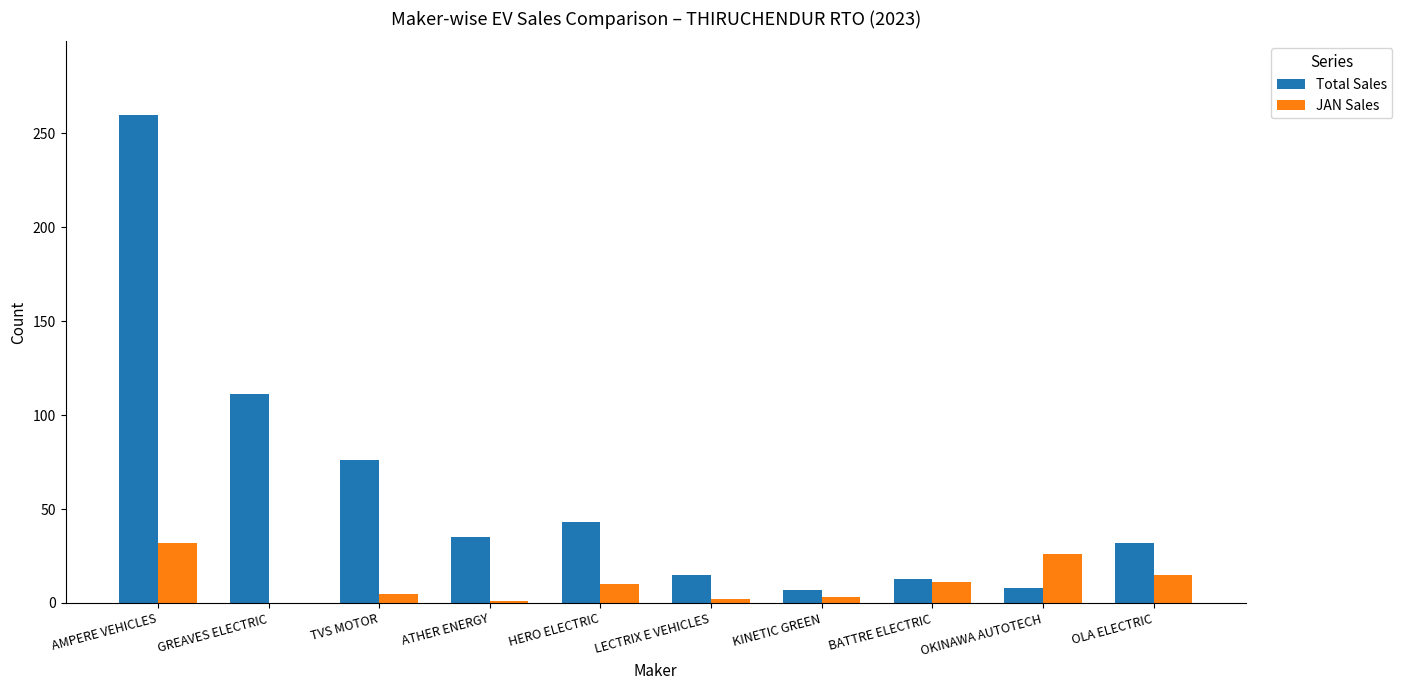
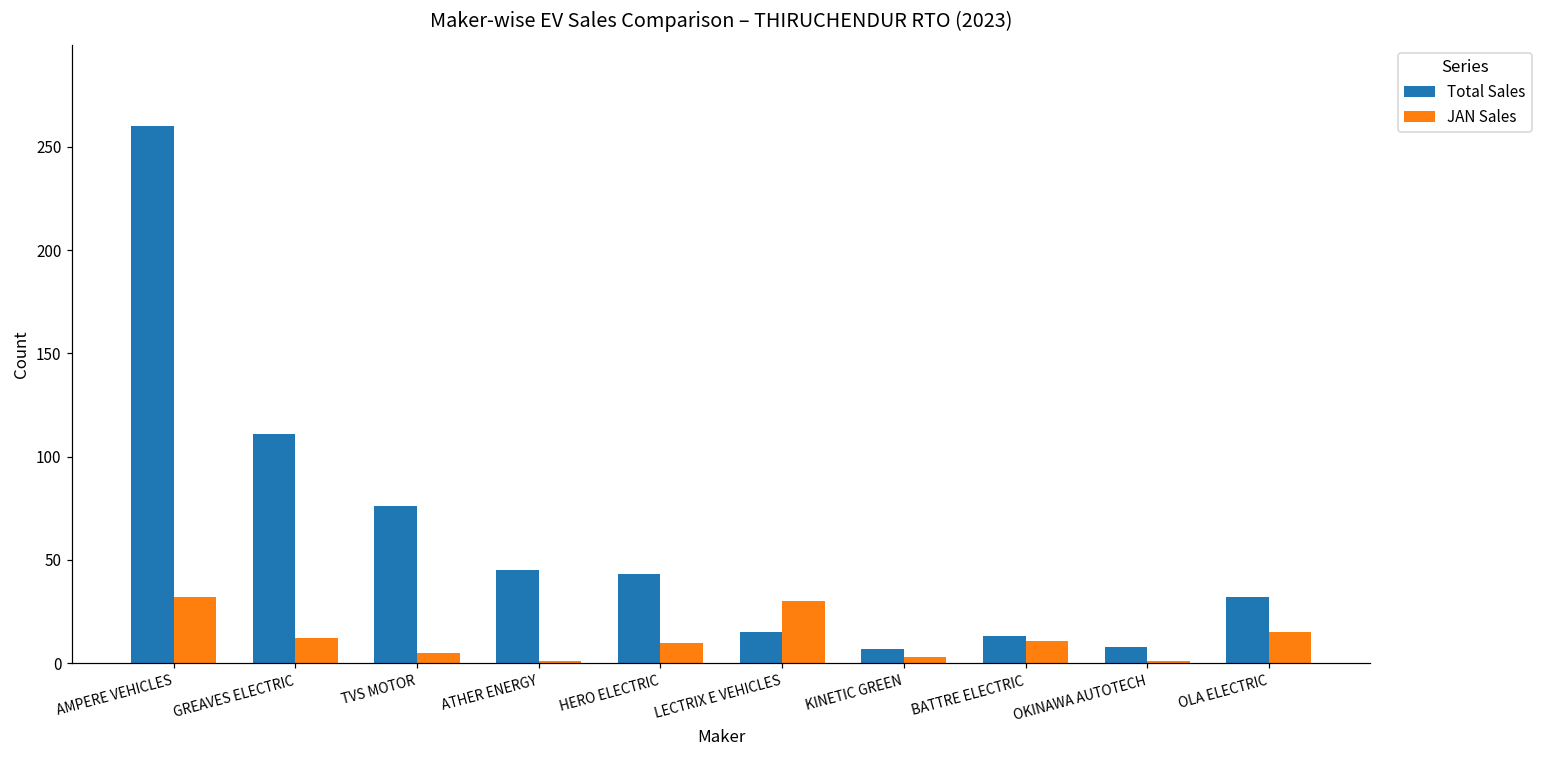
  {
    "Total Sales": {
      "AMPERE VEHICLES": 260,
      "GREAVES ELECTRIC": 111,
      "TVS MOTOR": 76,
-     "ATHER ENERGY": 35,
+     "ATHER ENERGY": 45,
      "HERO ELECTRIC": 43,
      "LECTRIX E VEHICLES": 15,
      "KINETIC GREEN": 7,
      "BATTRE ELECTRIC": 13,
      "OKINAWA AUTOTECH": 8,
      "OLA ELECTRIC": 32
    },
    "JAN Sales": {
      "AMPERE VEHICLES": 32,
-     "GREAVES ELECTRIC": 0,
+     "GREAVES ELECTRIC": 12,
      "TVS MOTOR": 5,
      "HERO ELECTRIC": 10,
-     "LECTRIX E VEHICLES": 2,
+     "LECTRIX E VEHICLES": 30,
      "KINETIC GREEN": 3,
      "BATTRE ELECTRIC": 11,
-     "OKINAWA AUTOTECH": 26,
+     "OKINAWA AUTOTECH": 1,
      "OLA ELECTRIC": 15
    }
  }
